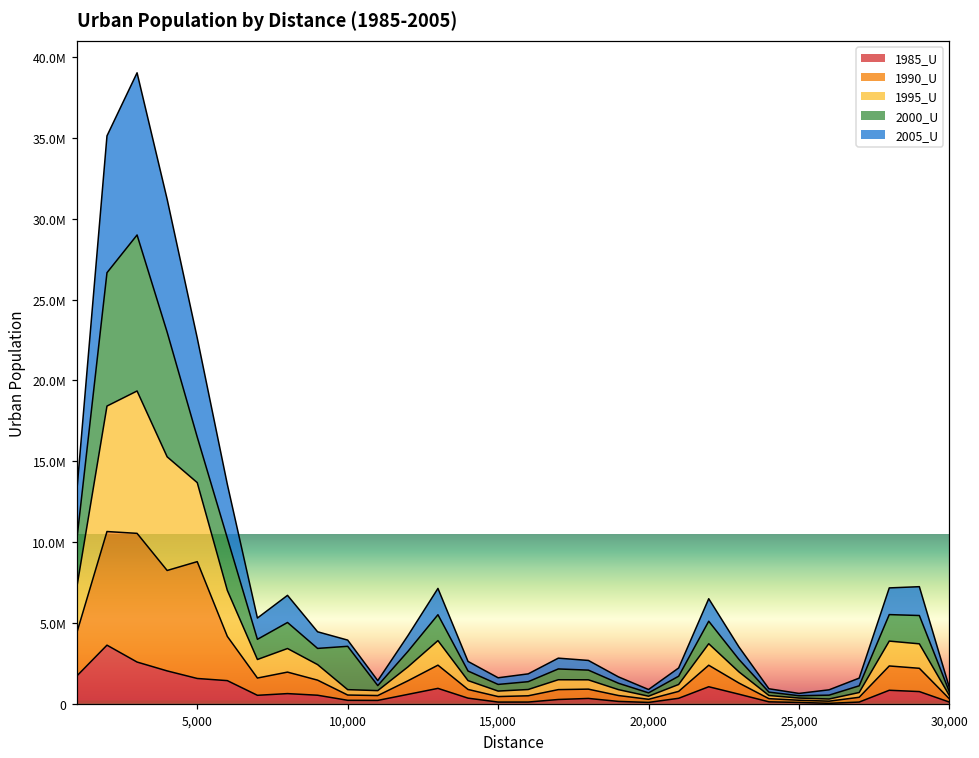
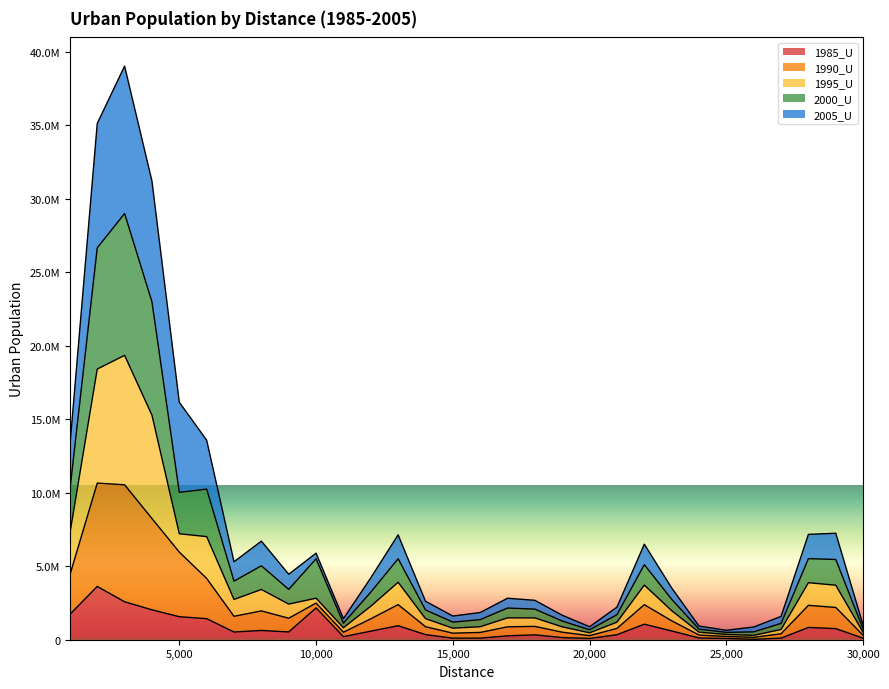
  {
    "1985_U": {
      "5,000": 1600000,
-     "10,000": 200000,
+     "10,000": 2200000,
      "15,000": 100000,
      "20,000": 100000,
      "30,000": 100000
    },
    "1990_U": {
-     "5,000": 7200000,
+     "5,000": 4400000,
      "10,000": 300000,
      "15,000": 300000,
      "20,000": 200000,
      "30,000": 200000
    },
    "1995_U": {
-     "5,000": 4900000,
+     "5,000": 1200000,
      "10,000": 300000,
      "15,000": 300000,
      "20,000": 200000,
      "30,000": 200000
    },
    "2000_U": {
      "5,000": 2800000,
      "10,000": 2700000,
      "15,000": 400000,
      "20,000": 200000,
      "30,000": 200000
    },
    "2005_U": {
      "5,000": 6100000,
      "10,000": 400000,
      "15,000": 400000,
      "20,000": 200000,
      "30,000": 300000
    }
  }
